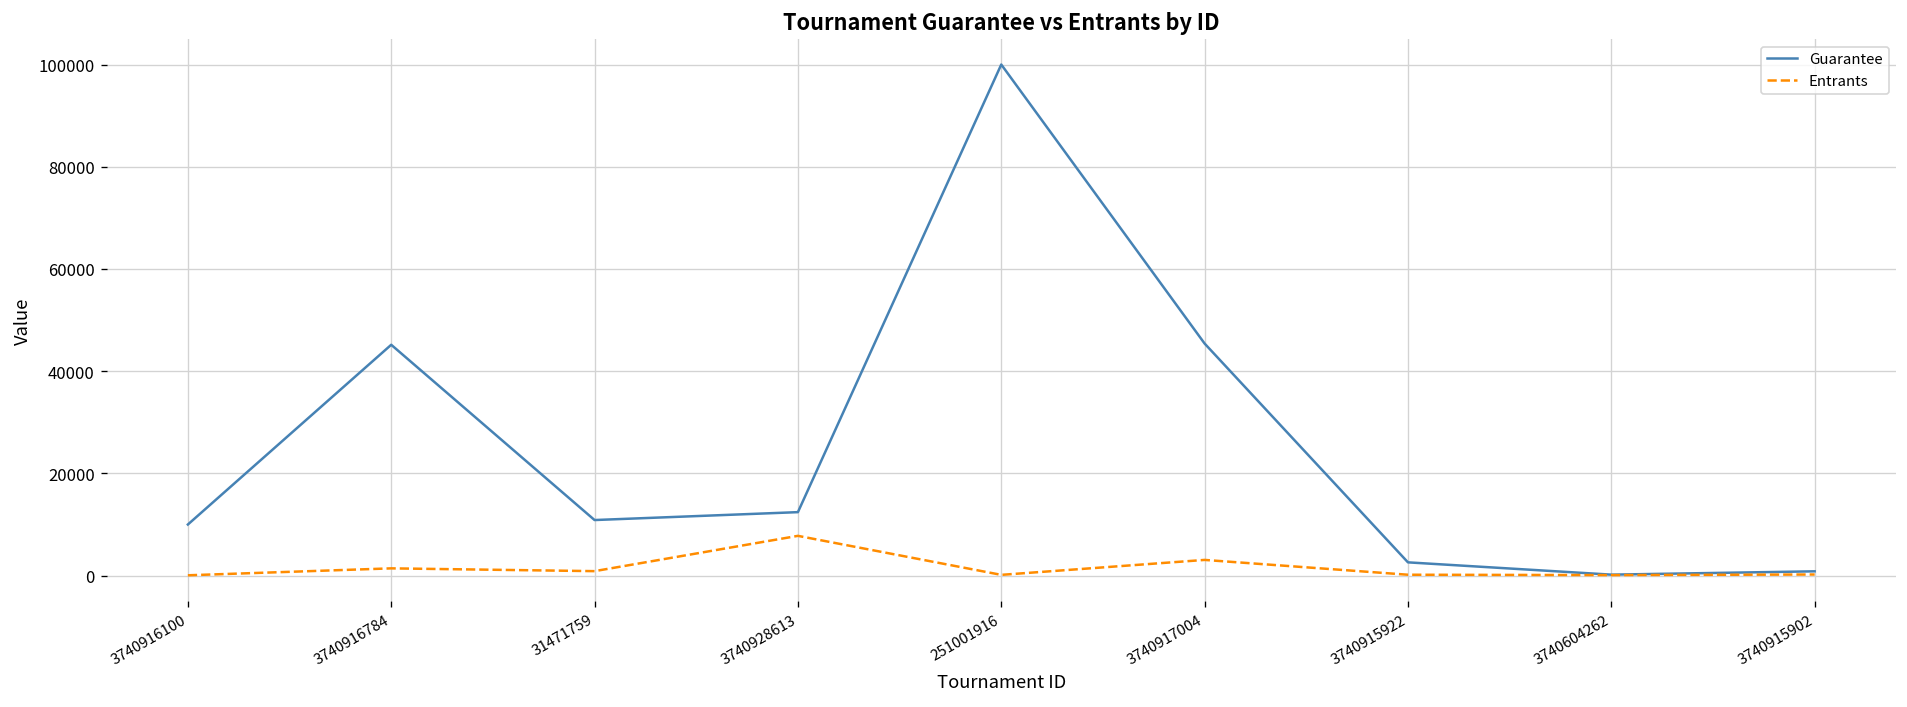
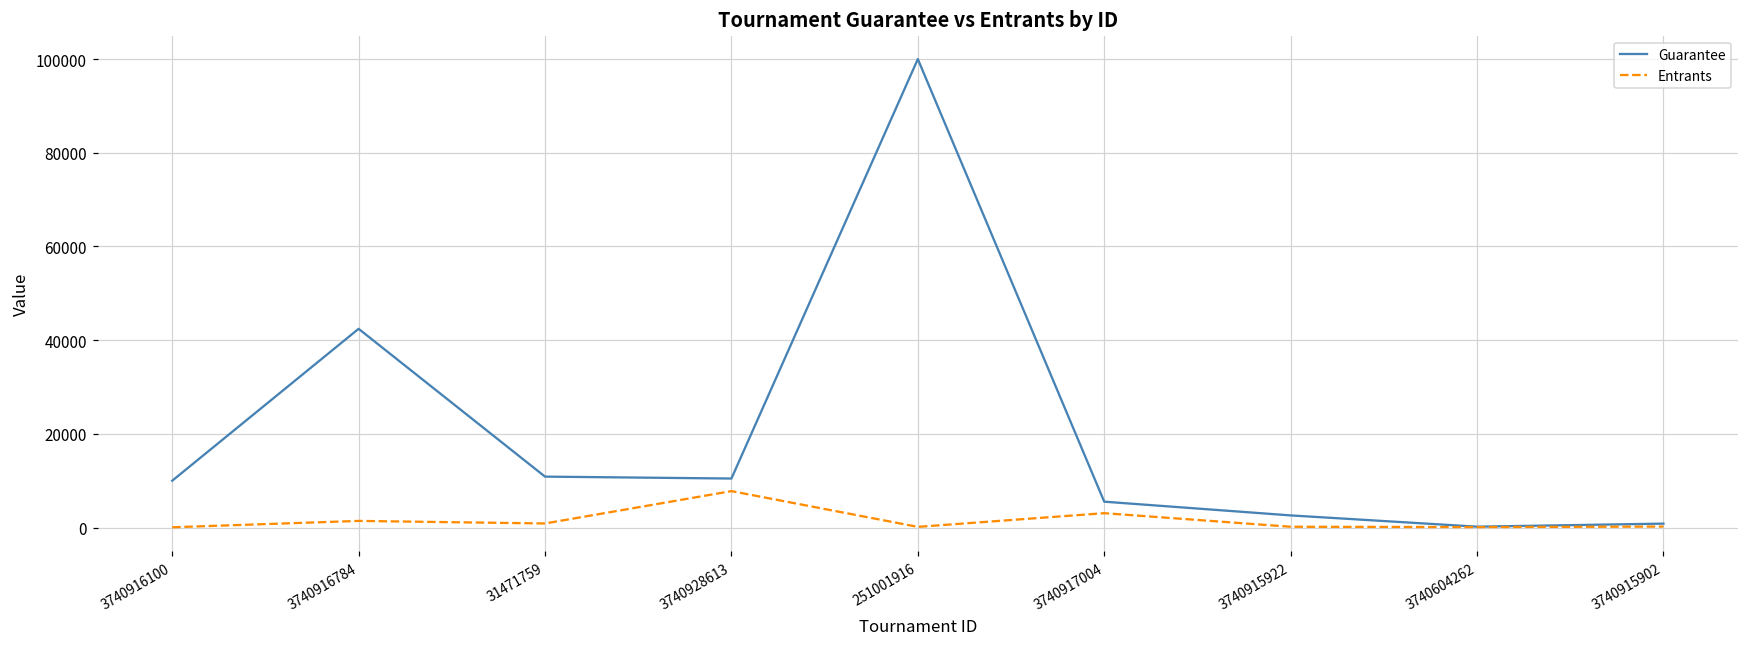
  {
    "Guarantee": {
      "3740916100": 10000,
-     "3740916784": 45000,
+     "3740916784": 42000,
      "31471759": 11000,
-     "3740928613": 12000,
+     "3740928613": 10000,
      "251001916": 100000,
-     "3740917004": 45000,
+     "3740917004": 6000,
      "3740915922": 3000,
      "3740915902": 1000
    },
    "Entrants": {
      "3740916100": 0,
      "3740916784": 1000,
      "31471759": 1000,
      "3740928613": 8000,
      "251001916": 0,
      "3740917004": 3000,
      "3740915922": 0,
      "3740915902": 0
    }
  }
